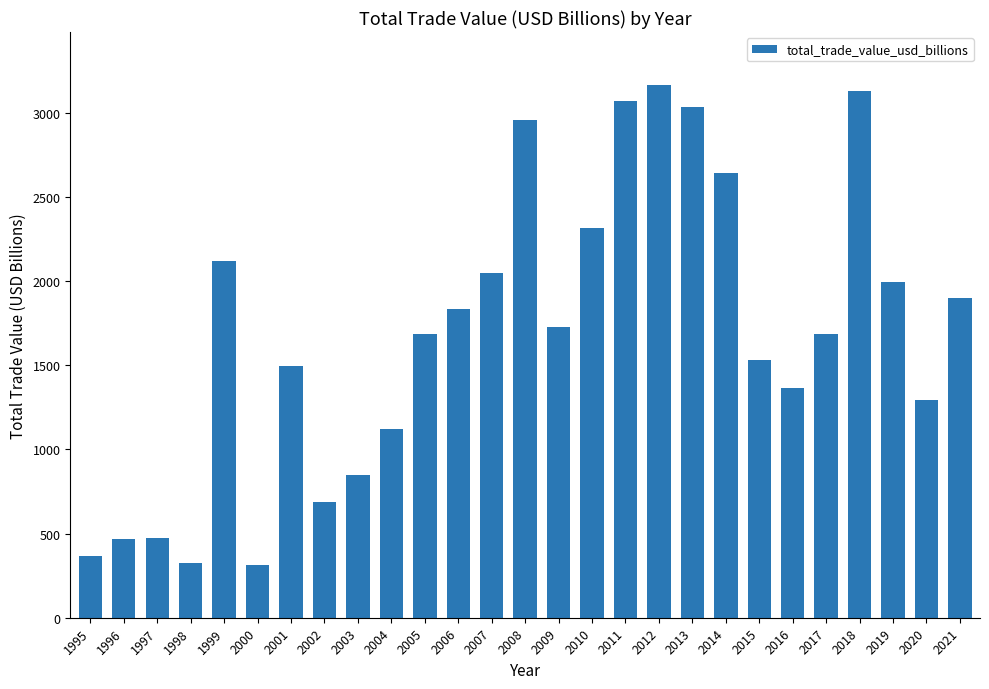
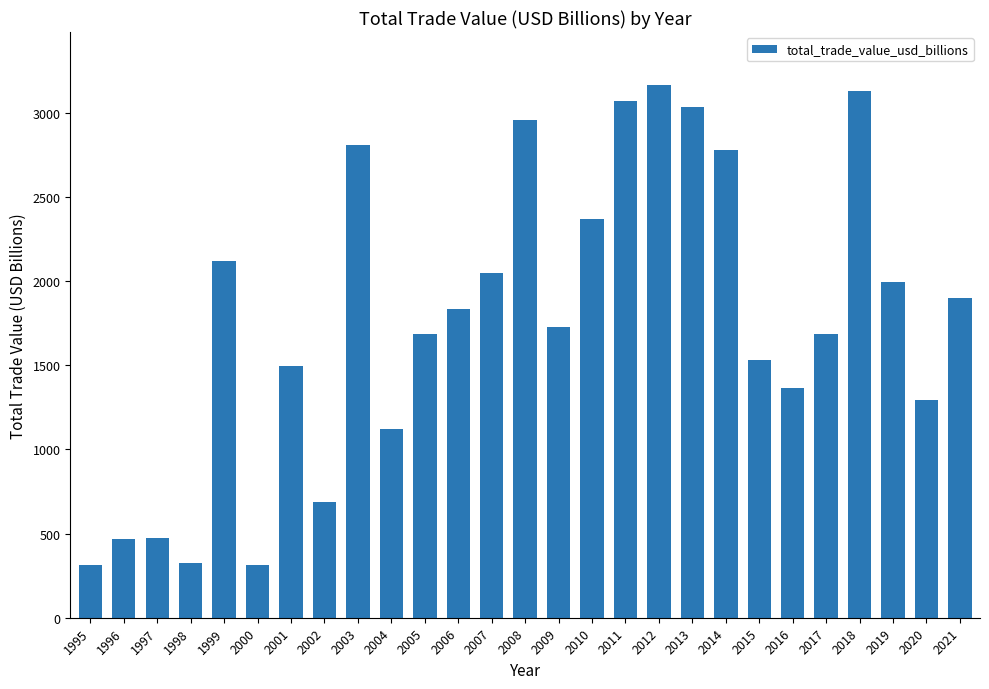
  {
-   "1995": 370,
+   "1995": 310,
    "1996": 470,
    "1997": 470,
    "1998": 330,
    "1999": 2120,
    "2000": 310,
    "2001": 1500,
    "2002": 690,
-   "2003": 850,
+   "2003": 2810,
    "2004": 1120,
    "2005": 1680,
    "2006": 1830,
    "2007": 2050,
    "2008": 2960,
    "2009": 1730,
-   "2010": 2320,
+   "2010": 2370,
    "2011": 3070,
    "2012": 3160,
    "2013": 3040,
-   "2014": 2650,
+   "2014": 2780,
    "2015": 1530,
    "2016": 1370,
    "2017": 1690,
    "2018": 3130,
    "2019": 1990,
    "2020": 1290,
    "2021": 1900
  }
